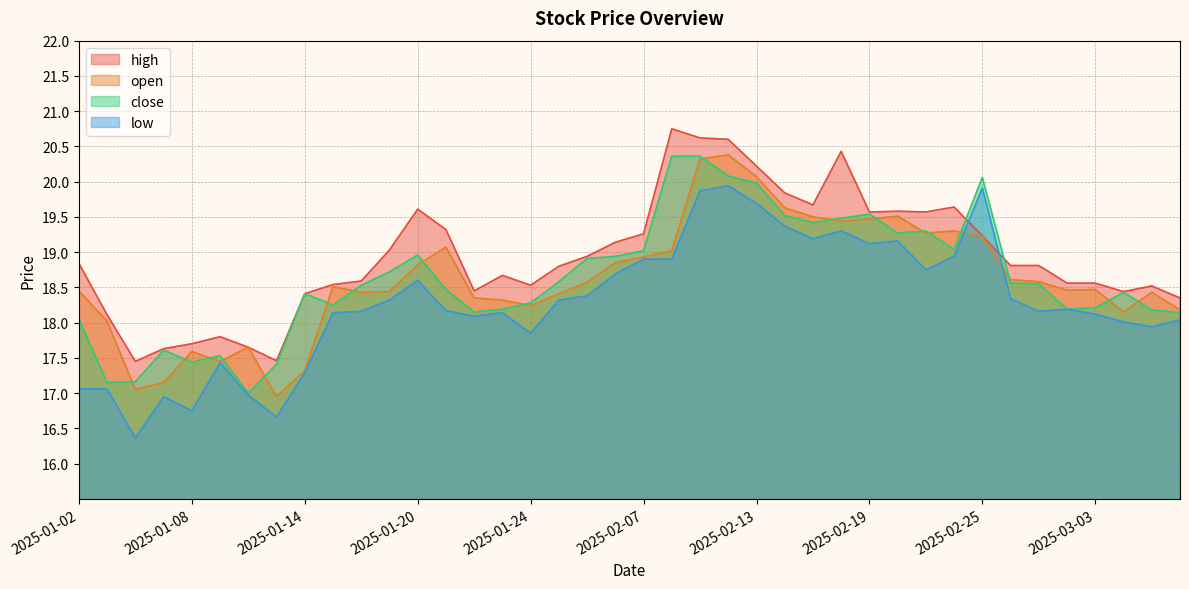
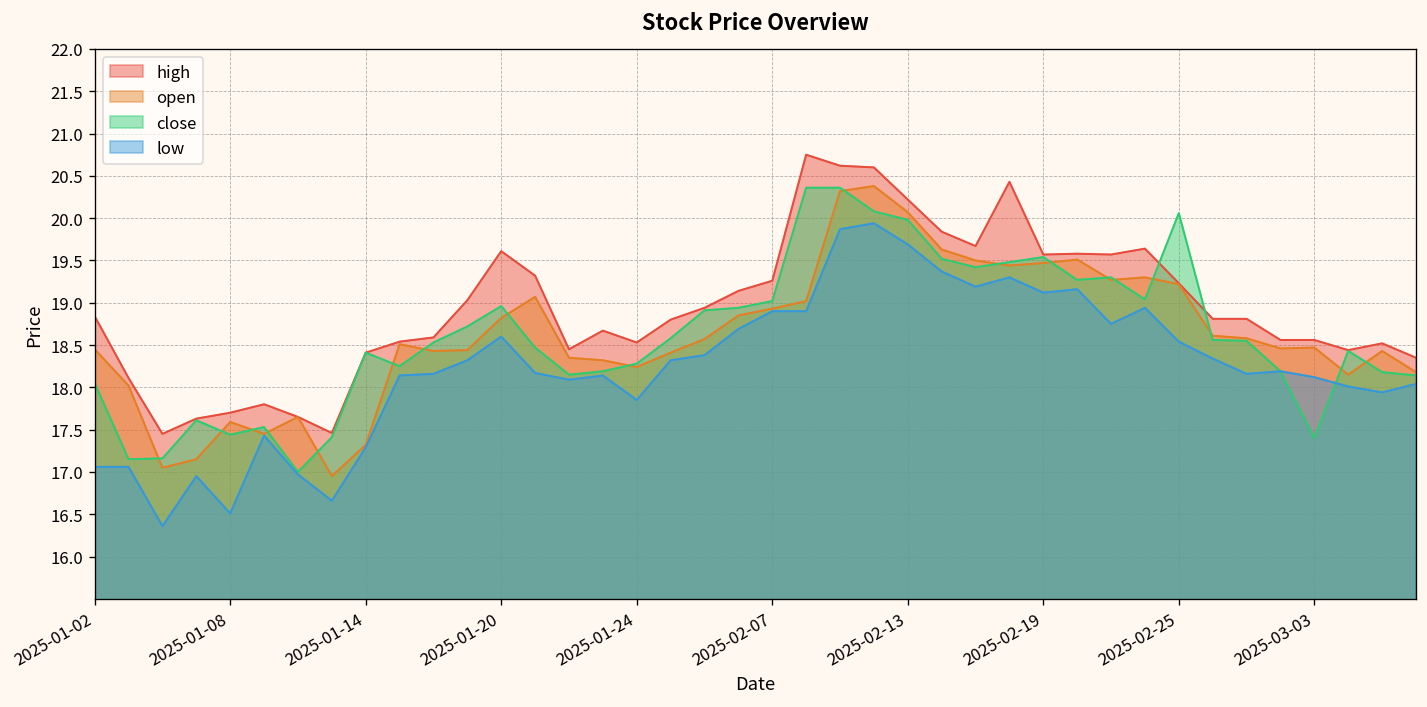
  {
    "close": {
      "2025-01-02": 18.1,
      "2025-01-08": 17.4,
      "2025-01-20": 19.0,
      "2025-01-24": 18.3,
      "2025-02-07": 19.0,
      "2025-02-13": 20.0,
      "2025-02-25": 20.1,
-     "2025-03-03": 18.2
+     "2025-03-03": 17.4
    },
    "low": {
      "2025-01-02": 17.1,
-     "2025-01-08": 16.8,
+     "2025-01-08": 16.5,
      "2025-01-20": 18.6,
      "2025-01-24": 17.9,
      "2025-02-13": 19.7,
      "2025-02-19": 19.1,
-     "2025-02-25": 19.9,
+     "2025-02-25": 18.5,
      "2025-03-03": 18.1
    }
  }
